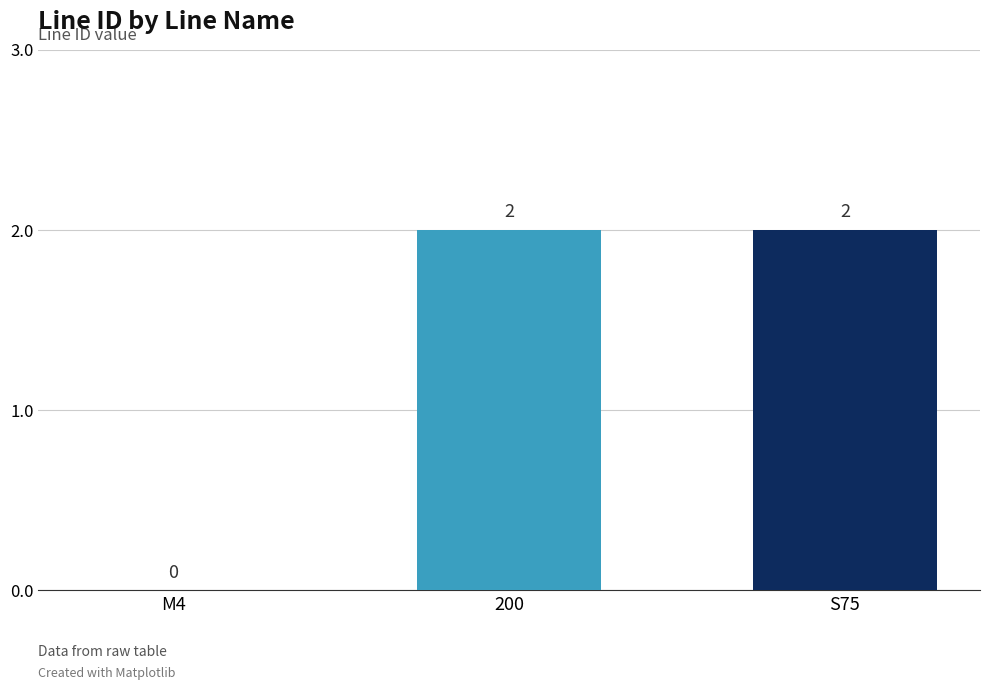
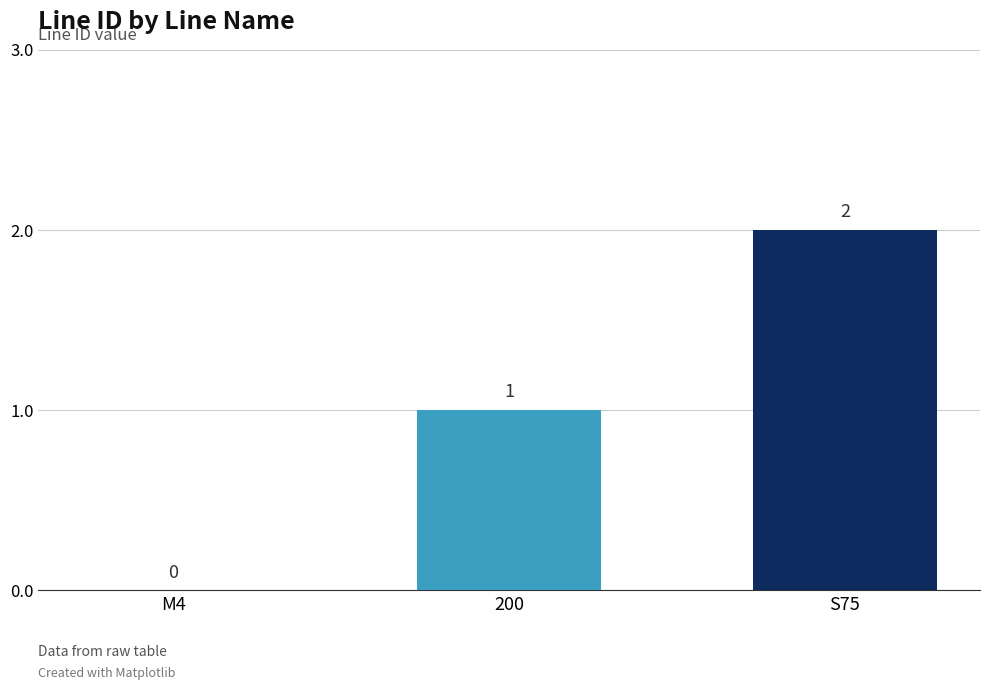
  {
    "M4": 0,
-   "200": 2,
+   "200": 1,
    "S75": 2
  }
